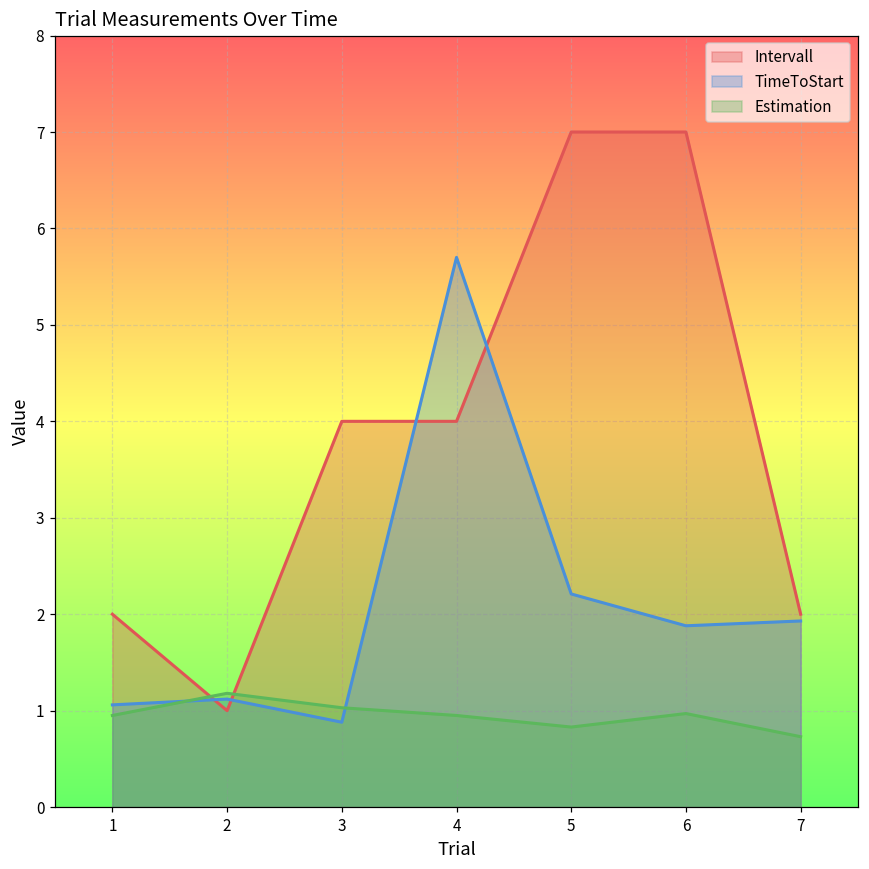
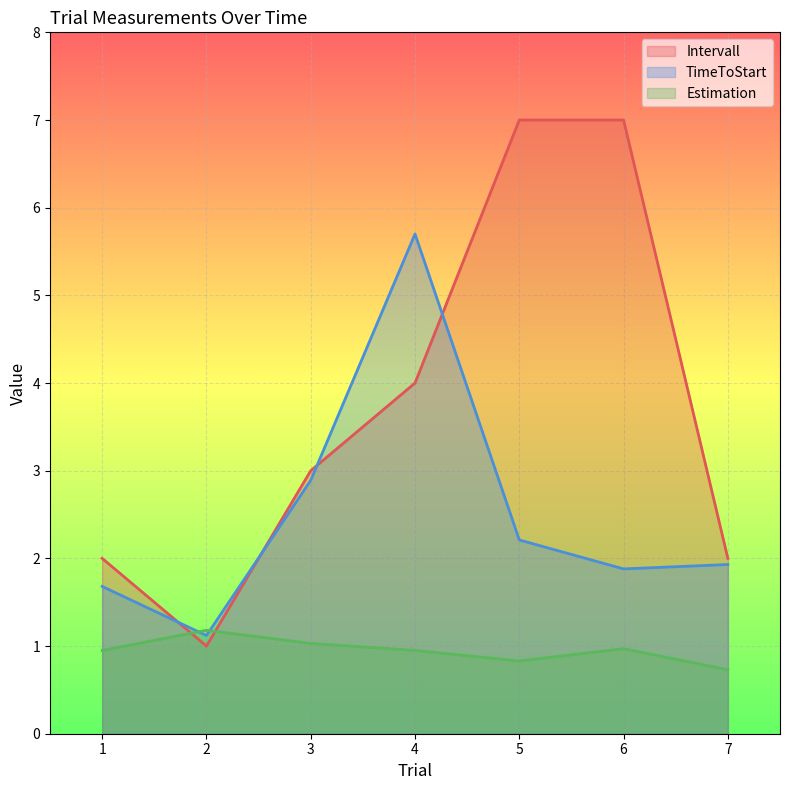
  {
    "Intervall": {
      "1": 2,
      "2": 1,
-     "3": 4,
+     "3": 3,
      "4": 4,
      "5": 7,
      "6": 7,
      "7": 2
    },
    "TimeToStart": {
-     "1": 1.1,
+     "1": 1.7,
      "2": 1.1,
-     "3": 0.9,
+     "3": 2.9,
      "4": 5.7,
      "5": 2.2,
      "6": 1.9,
      "7": 1.9
    },
    "Estimation": {
      "1": 1.0,
      "2": 1.2,
      "3": 1.0,
      "4": 1.0,
      "5": 0.8,
      "6": 1.0,
      "7": 0.7
    }
  }
